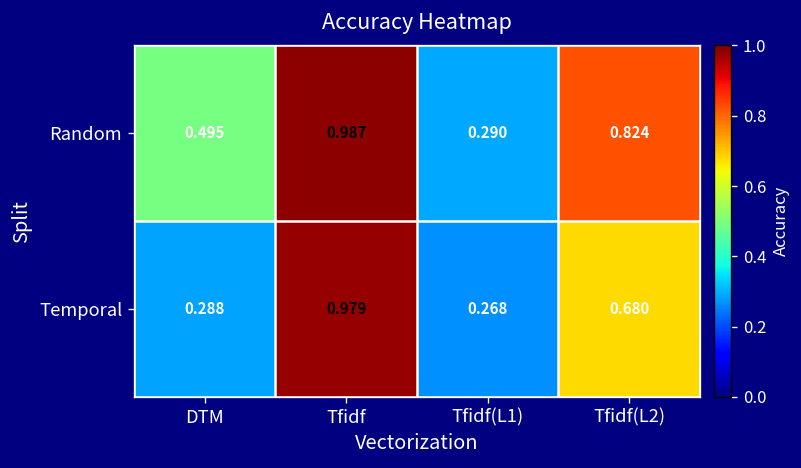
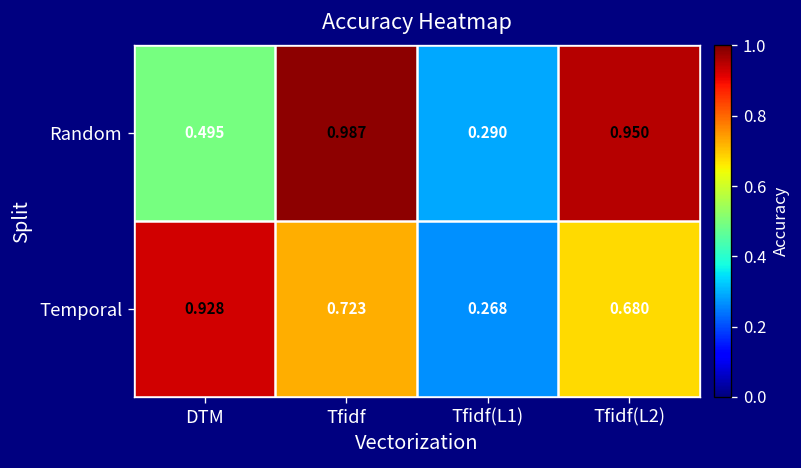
  {
    "Random": {
      "DTM": 0.495,
      "Tfidf": 0.987,
      "Tfidf(L1)": 0.290,
-     "Tfidf(L2)": 0.824
+     "Tfidf(L2)": 0.950
    },
    "Temporal": {
-     "DTM": 0.288,
-     "Tfidf": 0.979,
+     "DTM": 0.928,
+     "Tfidf": 0.723,
      "Tfidf(L1)": 0.268,
      "Tfidf(L2)": 0.680
    }
  }
